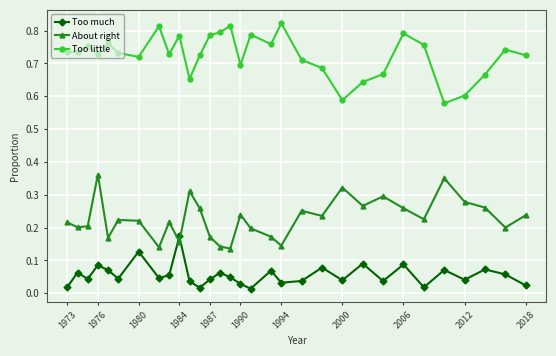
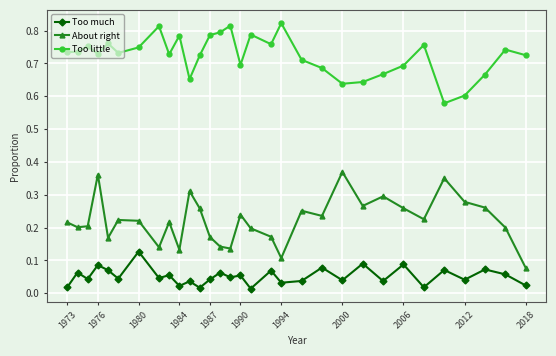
  {
    "Too much": {
      "1973": 0.02,
      "1976": 0.09,
      "1980": 0.13,
-     "1984": 0.17,
+     "1984": 0.02,
      "1987": 0.04,
-     "1990": 0.03,
+     "1990": 0.05,
      "1994": 0.03,
      "2000": 0.04,
      "2006": 0.09,
      "2012": 0.04,
      "2018": 0.02
    },
    "About right": {
      "1973": 0.22,
      "1976": 0.36,
      "1980": 0.22,
-     "1984": 0.16,
+     "1984": 0.13,
      "1987": 0.17,
      "1990": 0.24,
-     "1994": 0.15,
-     "2000": 0.32,
+     "1994": 0.11,
+     "2000": 0.37,
      "2006": 0.26,
      "2012": 0.28,
-     "2018": 0.24
+     "2018": 0.08
    },
    "Too little": {
-     "1980": 0.72,
+     "1980": 0.75,
      "1984": 0.78,
      "1987": 0.79,
      "1990": 0.70,
      "1994": 0.82,
-     "2000": 0.59,
-     "2006": 0.79,
+     "2000": 0.64,
+     "2006": 0.69,
      "2012": 0.60,
      "2018": 0.73
    }
  }
